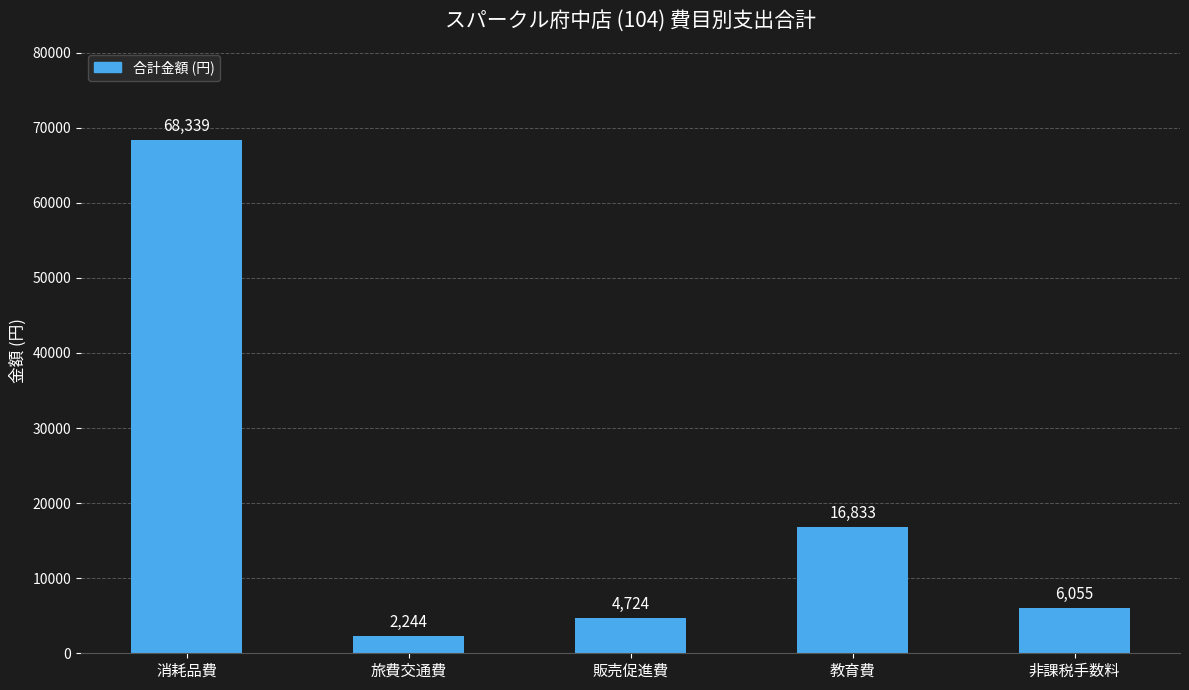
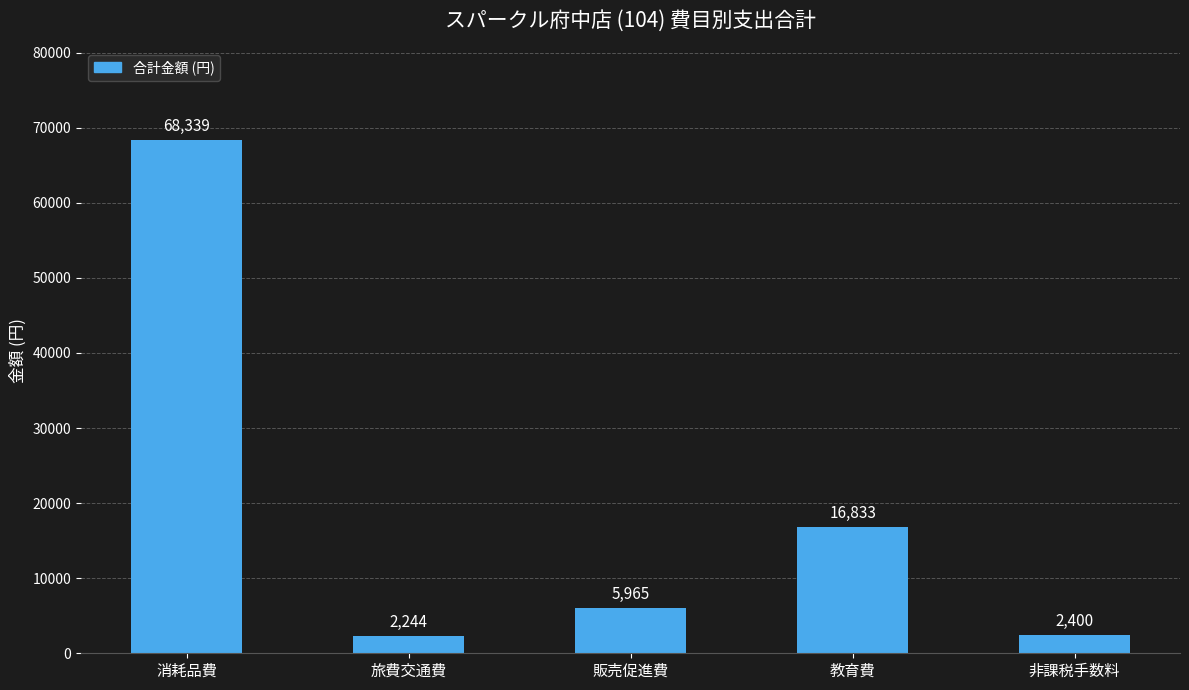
  {
    "消耗品費": "68,339",
    "旅費交通費": "2,244",
-   "販売促進費": "4,724",
+   "販売促進費": "5,965",
    "教育費": "16,833",
-   "非課税手数料": "6,055"
+   "非課税手数料": "2,400"
  }
